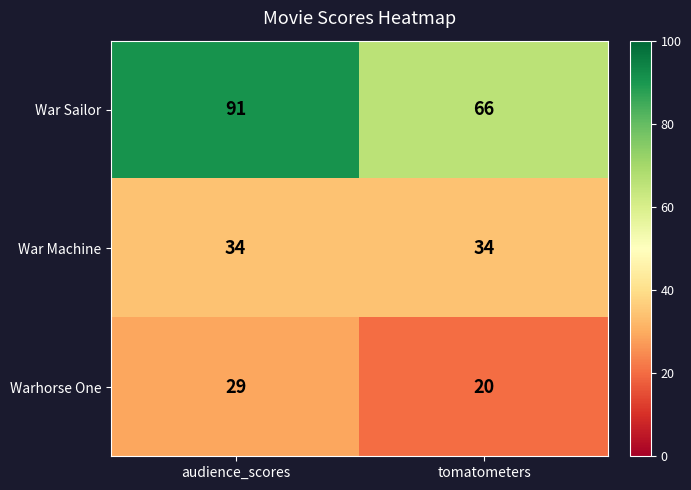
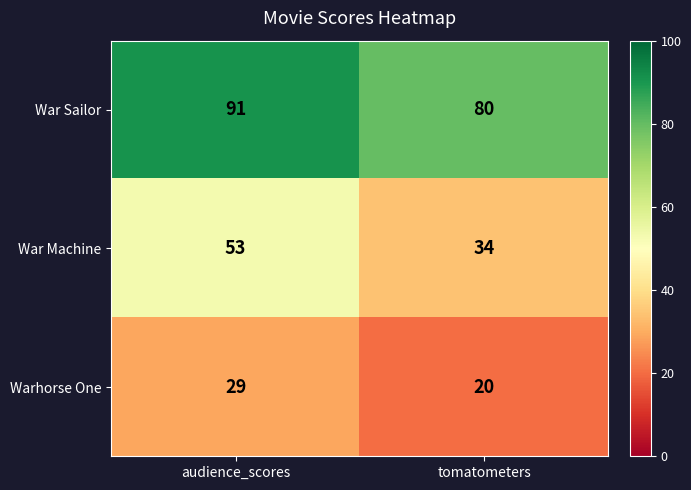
  {
    "War Sailor": {
      "audience_scores": 91,
-     "tomatometers": 66
+     "tomatometers": 80
    },
    "War Machine": {
-     "audience_scores": 34,
+     "audience_scores": 53,
      "tomatometers": 34
    },
    "Warhorse One": {
      "audience_scores": 29,
      "tomatometers": 20
    }
  }
